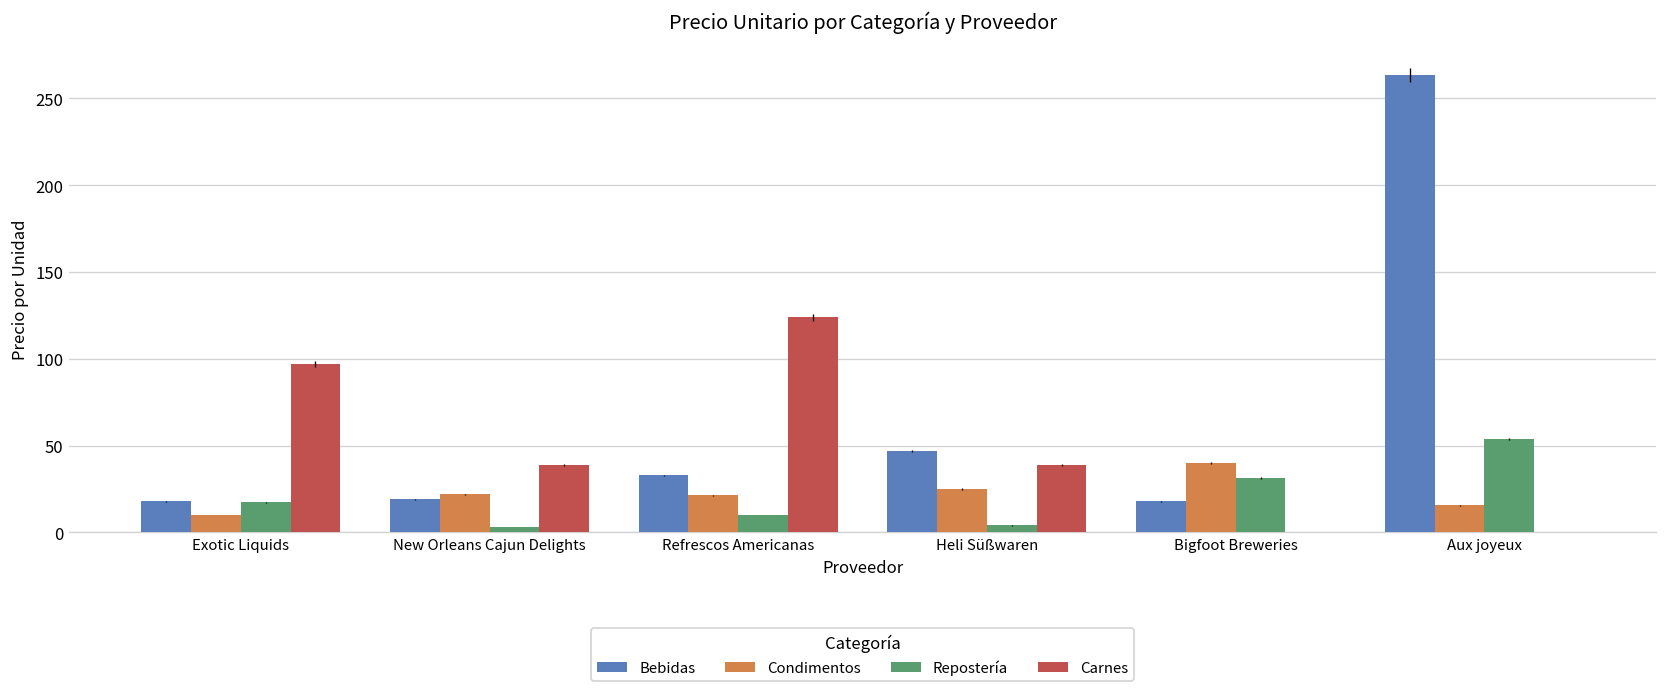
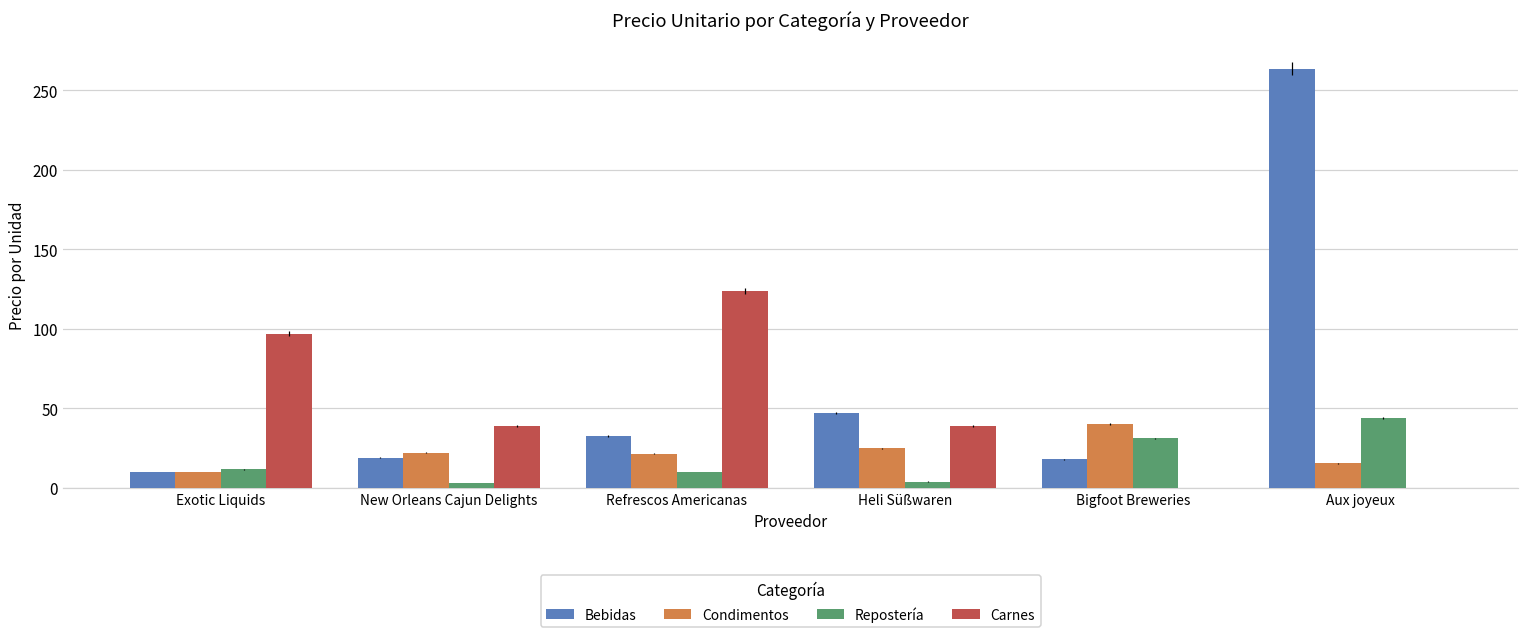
  {
    "Bebidas": {
-     "Exotic Liquids": 18,
+     "Exotic Liquids": 10,
      "New Orleans Cajun Delights": 19,
      "Refrescos Americanas": 33,
      "Heli Süßwaren": 47,
      "Bigfoot Breweries": 18,
      "Aux joyeux": 264
    },
    "Repostería": {
-     "Exotic Liquids": 17,
+     "Exotic Liquids": 12,
      "New Orleans Cajun Delights": 3,
      "Refrescos Americanas": 10,
      "Heli Süßwaren": 4,
      "Bigfoot Breweries": 31,
-     "Aux joyeux": 54
+     "Aux joyeux": 44
    }
  }
